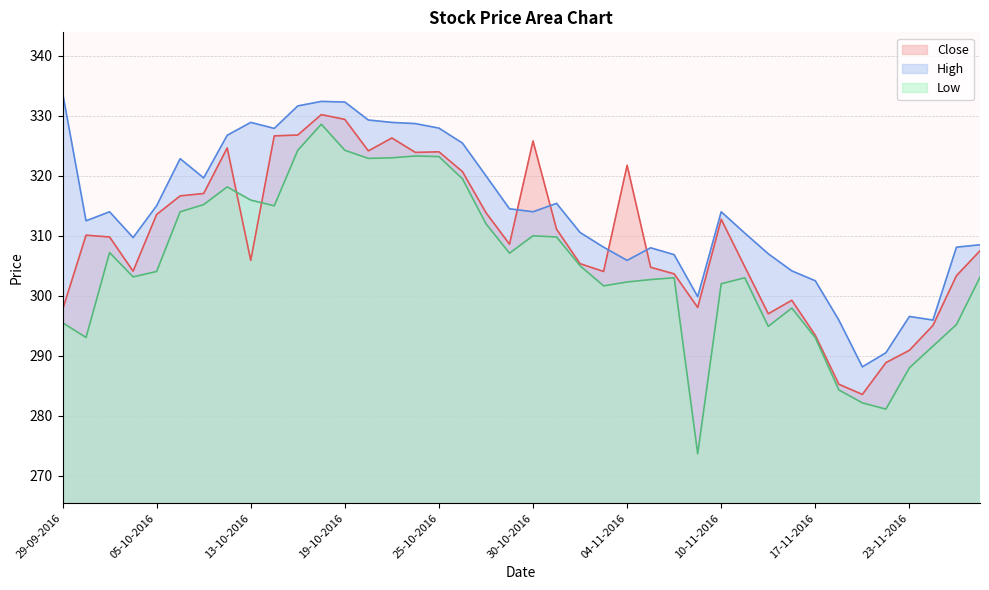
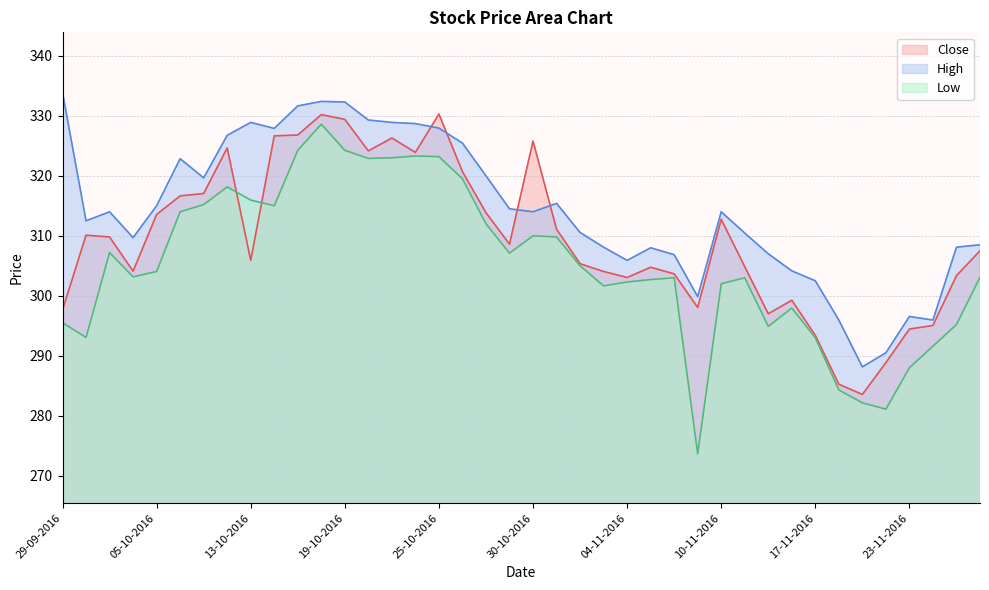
  {
    "Close": {
      "29-09-2016": 298,
      "05-10-2016": 314,
      "13-10-2016": 306,
      "19-10-2016": 329,
-     "25-10-2016": 324,
+     "25-10-2016": 330,
      "30-10-2016": 326,
-     "04-11-2016": 322,
+     "04-11-2016": 303,
      "10-11-2016": 313,
-     "23-11-2016": 291
+     "23-11-2016": 294
    }
  }
